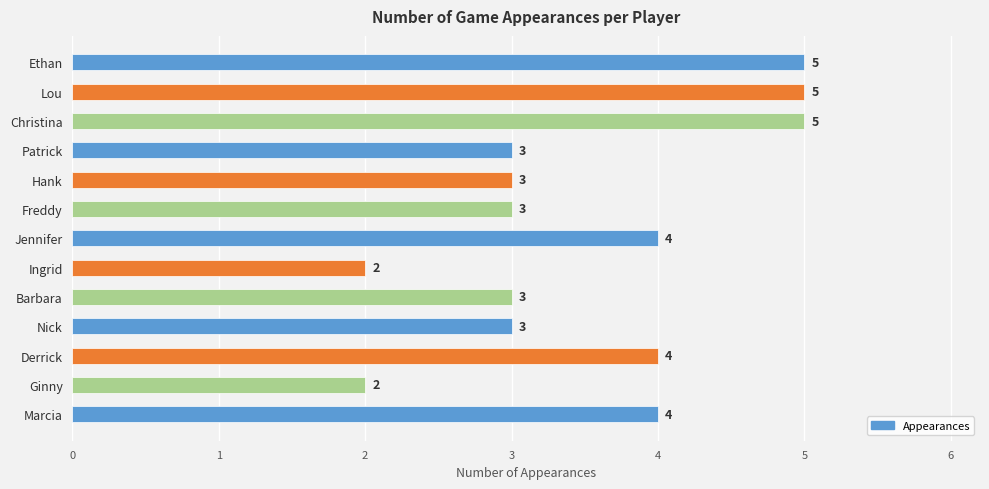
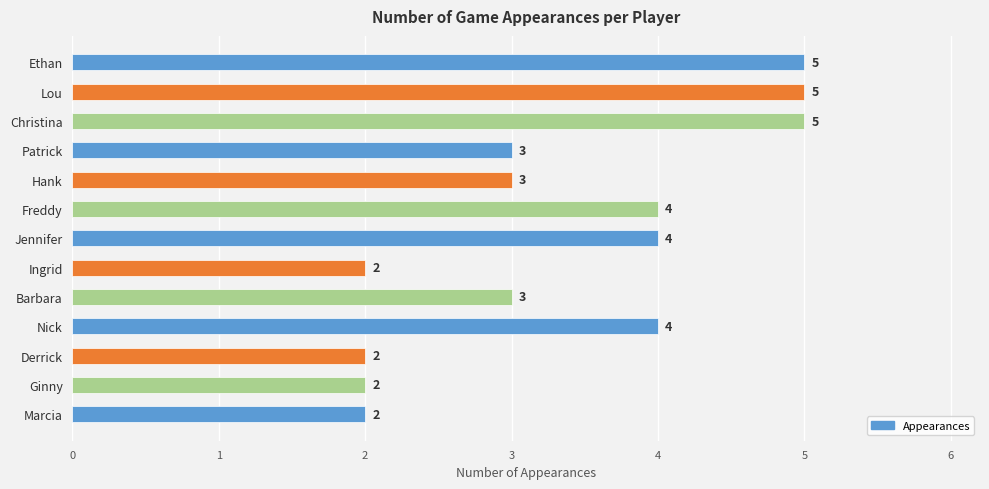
  {
    "Ethan": 5,
    "Lou": 5,
    "Christina": 5,
    "Patrick": 3,
    "Hank": 3,
-   "Freddy": 3,
+   "Freddy": 4,
    "Jennifer": 4,
    "Ingrid": 2,
    "Barbara": 3,
-   "Nick": 3,
-   "Derrick": 4,
+   "Nick": 4,
+   "Derrick": 2,
    "Ginny": 2,
-   "Marcia": 4
+   "Marcia": 2
  }
